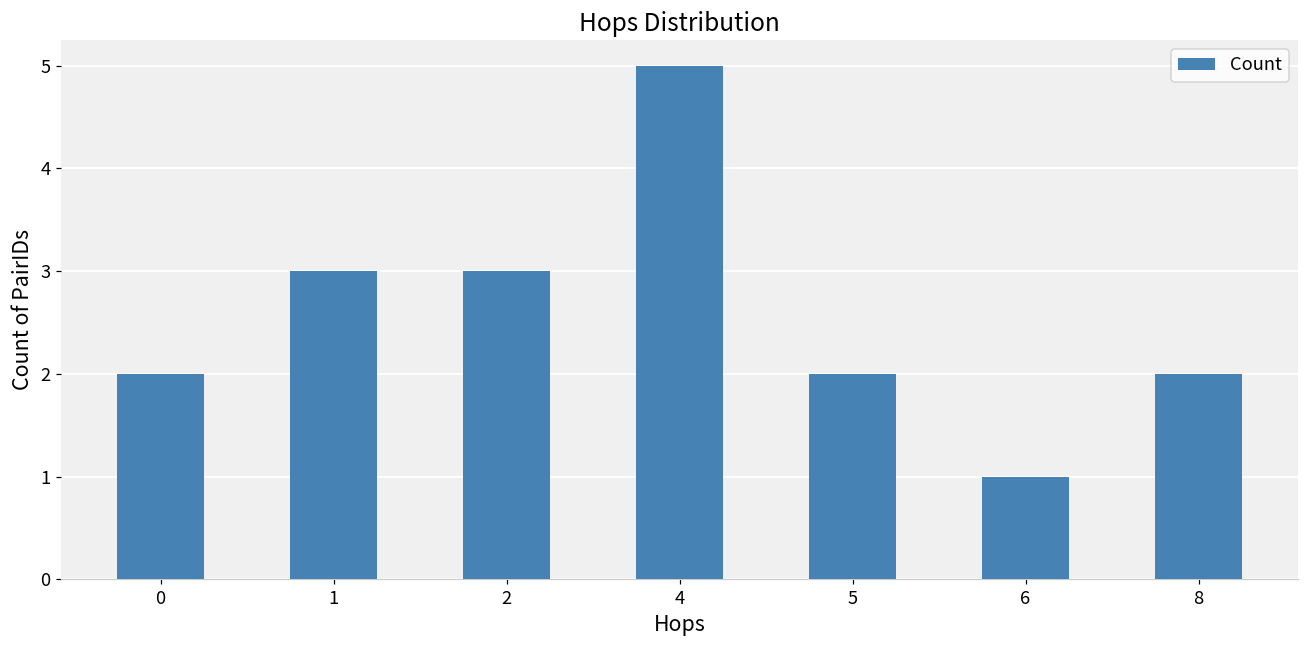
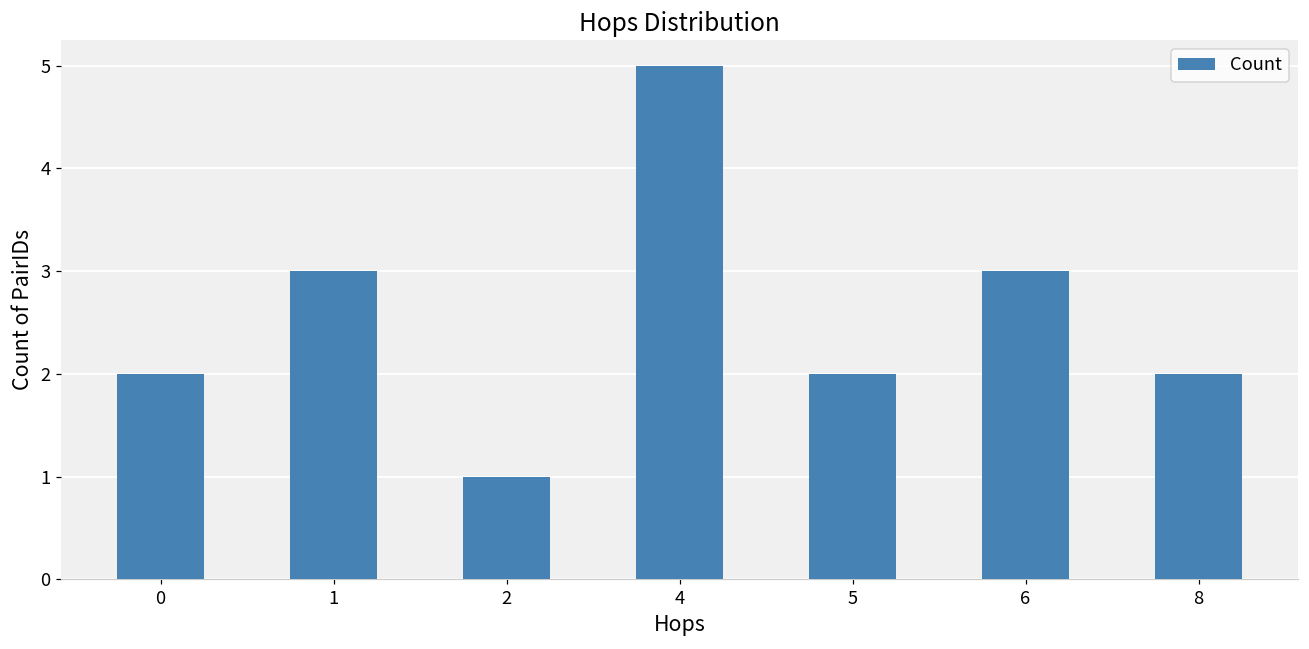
  {
    "0": 2,
    "1": 3,
-   "2": 3,
+   "2": 1,
    "4": 5,
    "5": 2,
-   "6": 1,
+   "6": 3,
    "8": 2
  }
